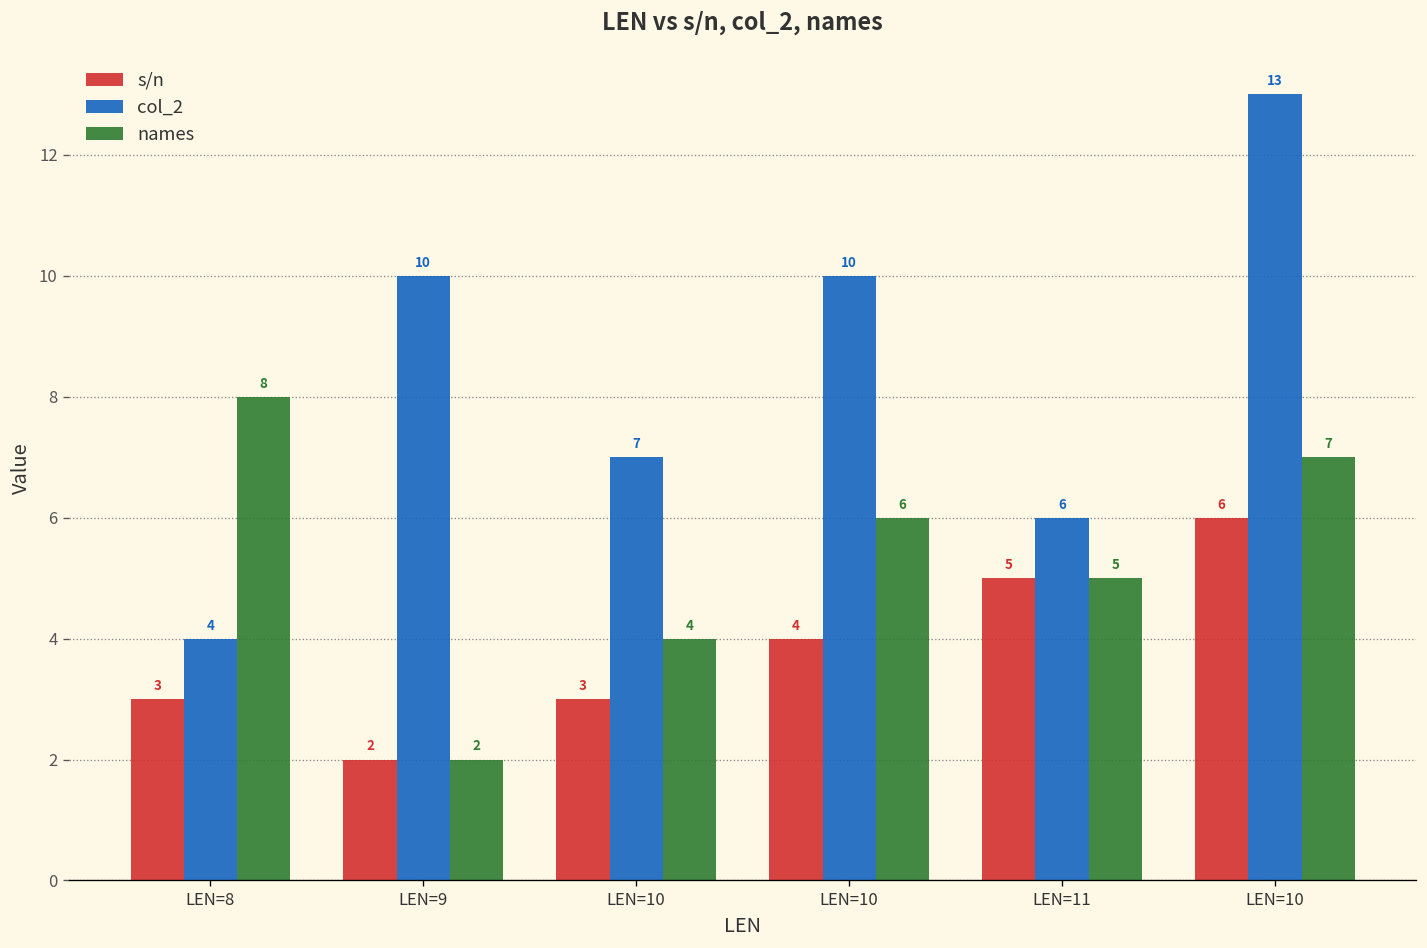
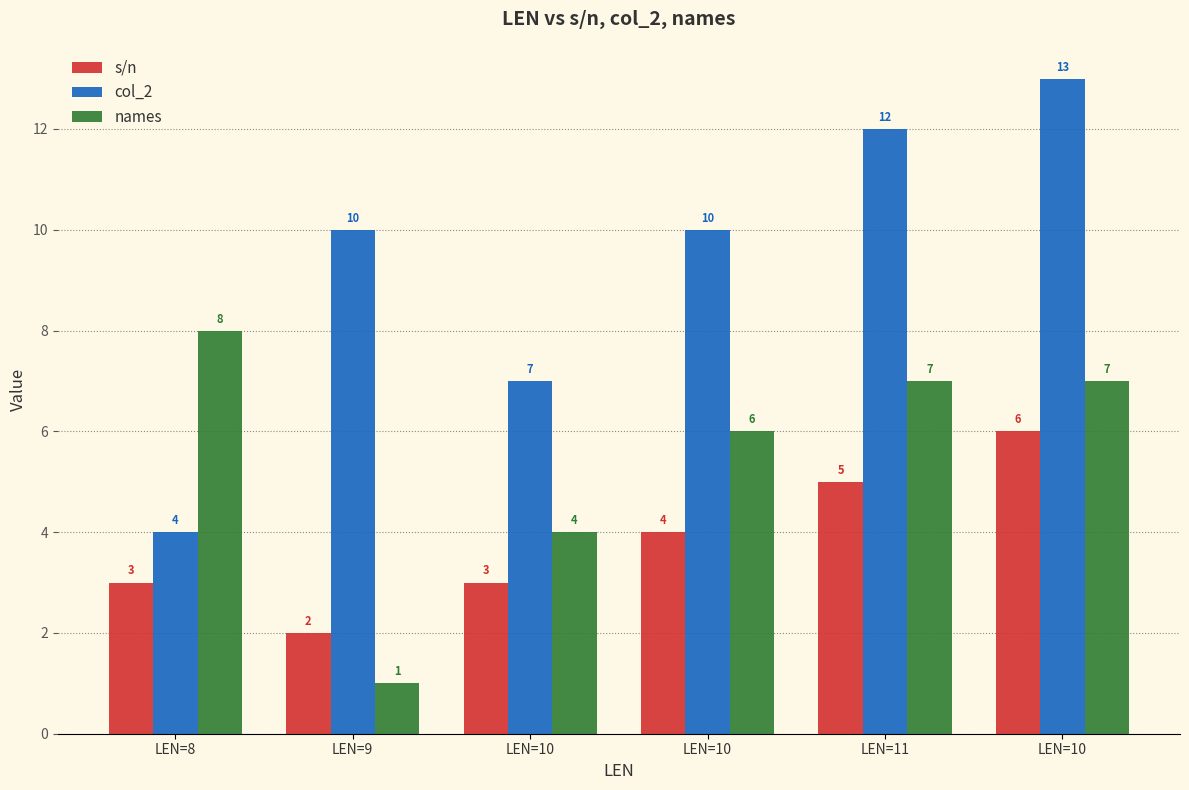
  {
    "s/n": {
      "LEN=8": 3,
      "LEN=9": 2,
      "LEN=11": 5
    },
    "col_2": {
      "LEN=8": 4,
      "LEN=9": 10,
-     "LEN=11": 6
+     "LEN=11": 12
    },
    "names": {
      "LEN=8": 8,
-     "LEN=9": 2,
-     "LEN=11": 5
+     "LEN=9": 1,
+     "LEN=11": 7
    }
  }
